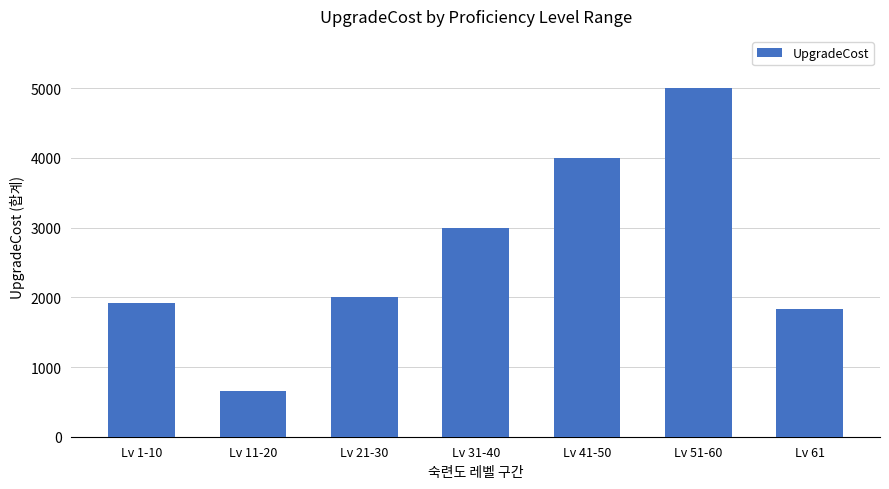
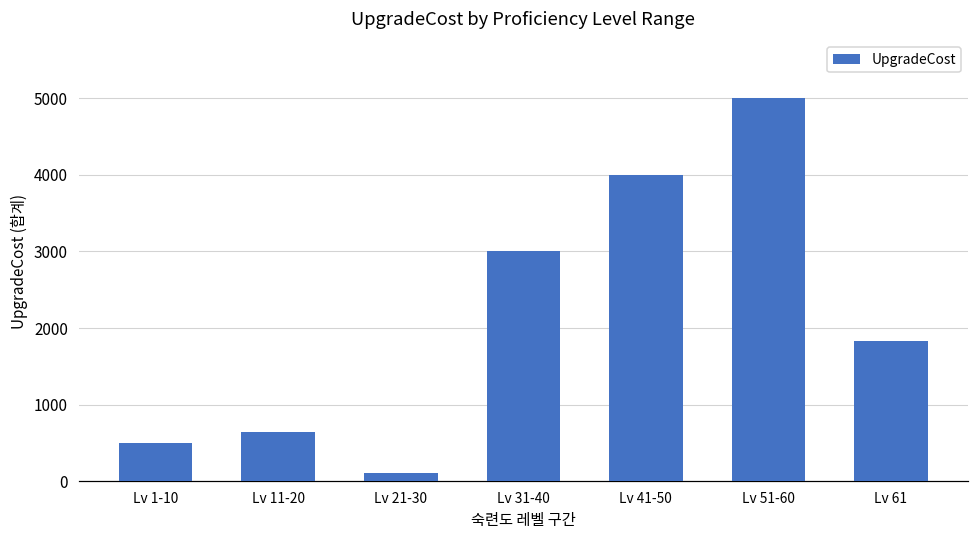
  {
-   "Lv 1-10": 1900,
+   "Lv 1-10": 500,
    "Lv 11-20": 700,
-   "Lv 21-30": 2000,
+   "Lv 21-30": 100,
    "Lv 31-40": 3000,
    "Lv 41-50": 4000,
    "Lv 51-60": 5000,
    "Lv 61": 1800
  }
